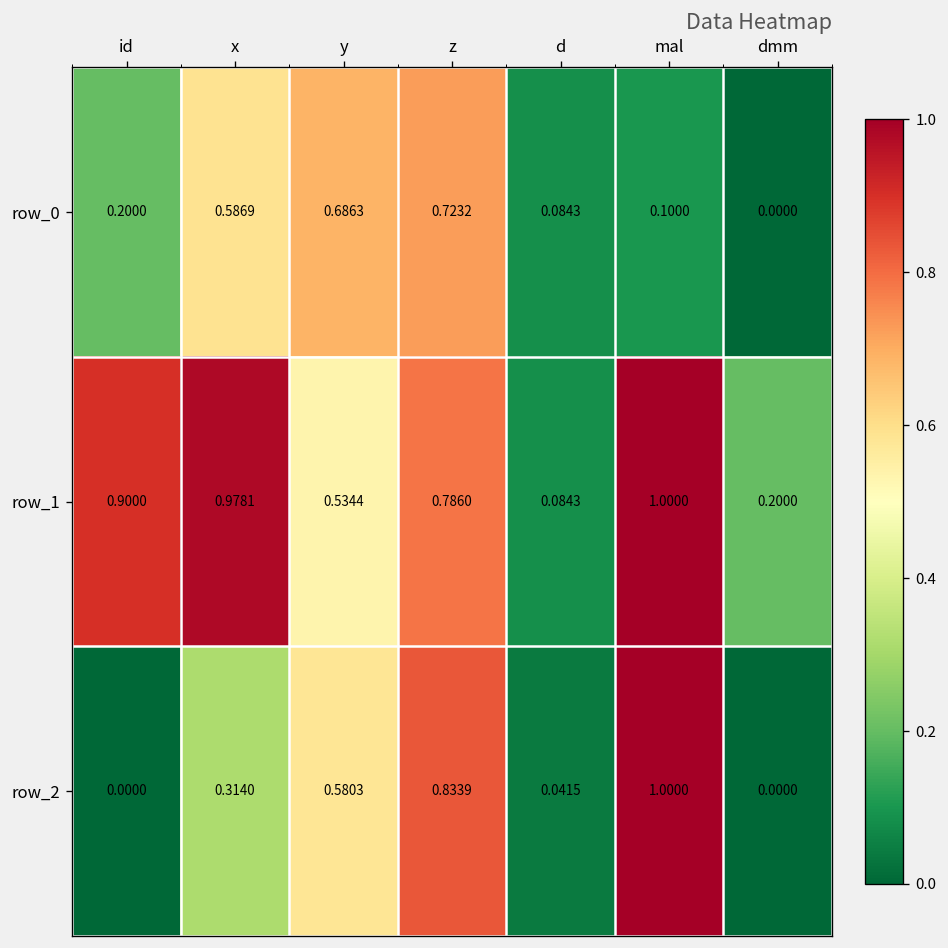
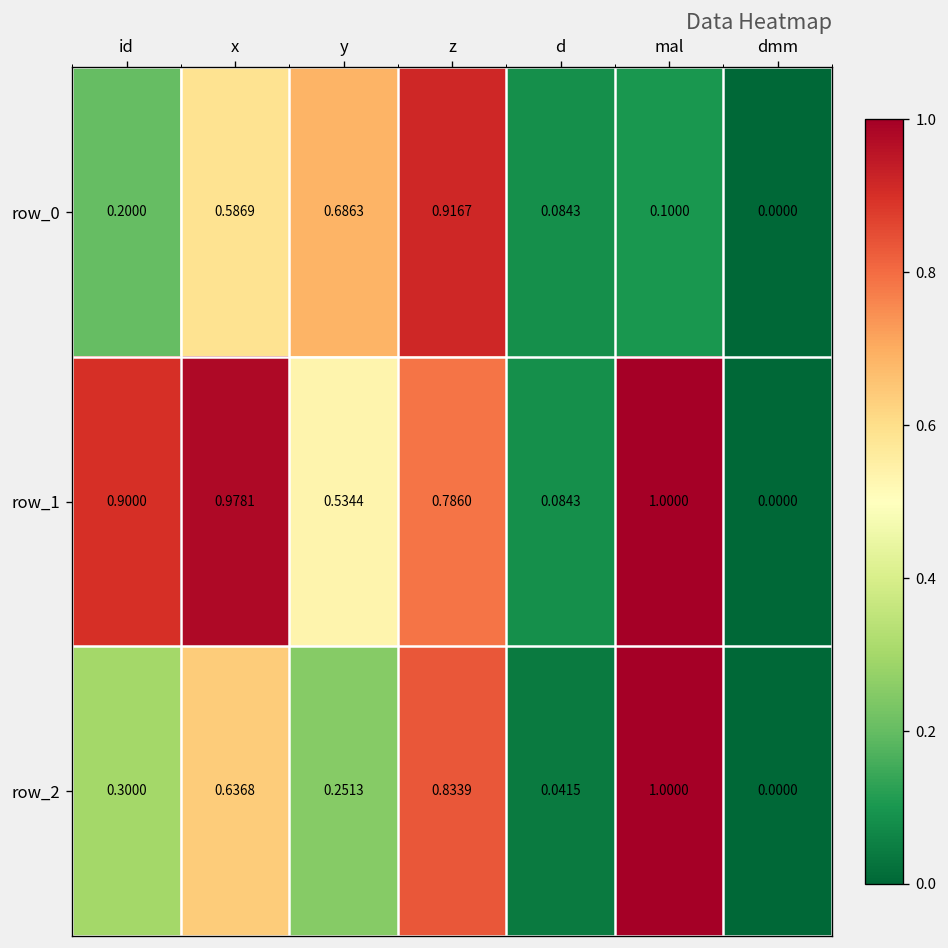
  {
    "row_0": {
      "id": 0.2000,
      "x": 0.5869,
      "y": 0.6863,
-     "z": 0.7232,
+     "z": 0.9167,
      "d": 0.0843,
      "mal": 0.1000,
      "dmm": 0.0000
    },
    "row_1": {
      "id": 0.9000,
      "x": 0.9781,
      "y": 0.5344,
      "z": 0.7860,
      "d": 0.0843,
      "mal": 1.0000,
-     "dmm": 0.2000
+     "dmm": 0.0000
    },
    "row_2": {
-     "id": 0.0000,
-     "x": 0.3140,
-     "y": 0.5803,
+     "id": 0.3000,
+     "x": 0.6368,
+     "y": 0.2513,
      "z": 0.8339,
      "d": 0.0415,
      "mal": 1.0000,
      "dmm": 0.0000
    }
  }
